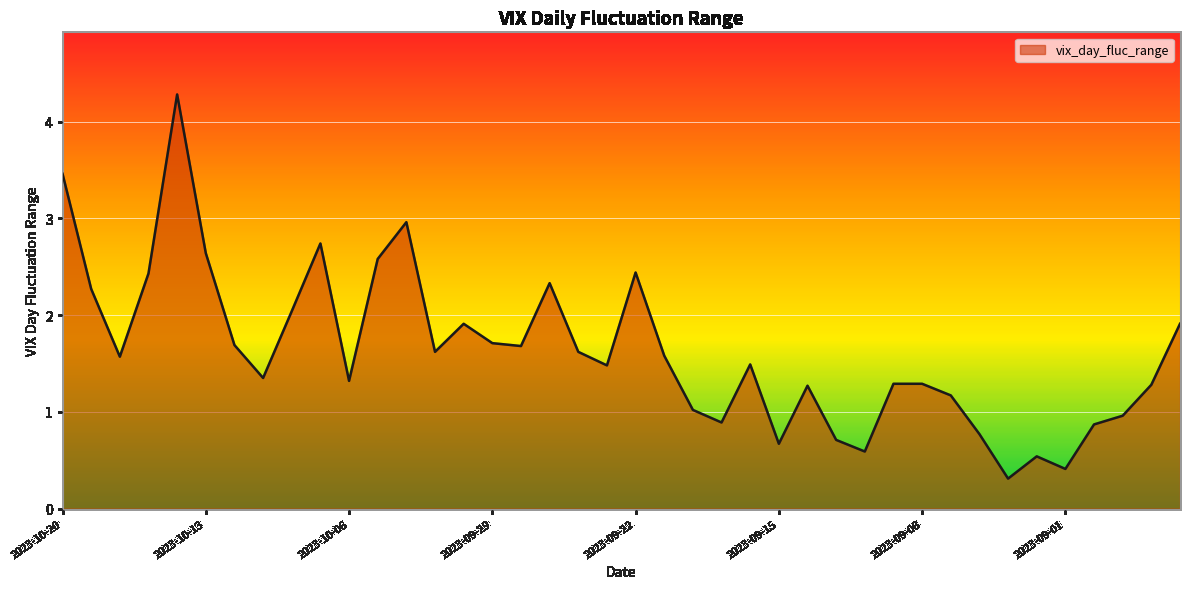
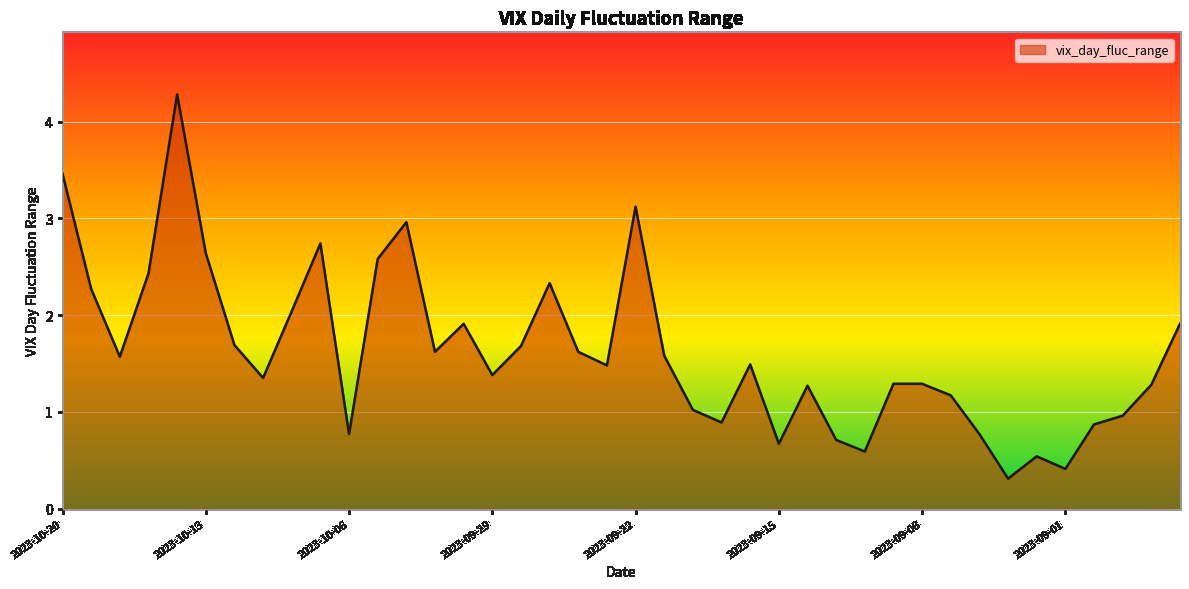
  {
    "2023-10-20": 3.5,
    "2023-10-13": 2.6,
-   "2023-10-06": 1.3,
-   "2023-09-29": 1.7,
-   "2023-09-22": 2.4,
+   "2023-10-06": 0.8,
+   "2023-09-29": 1.4,
+   "2023-09-22": 3.1,
    "2023-09-15": 0.7,
    "2023-09-08": 1.3,
    "2023-09-01": 0.4
  }
